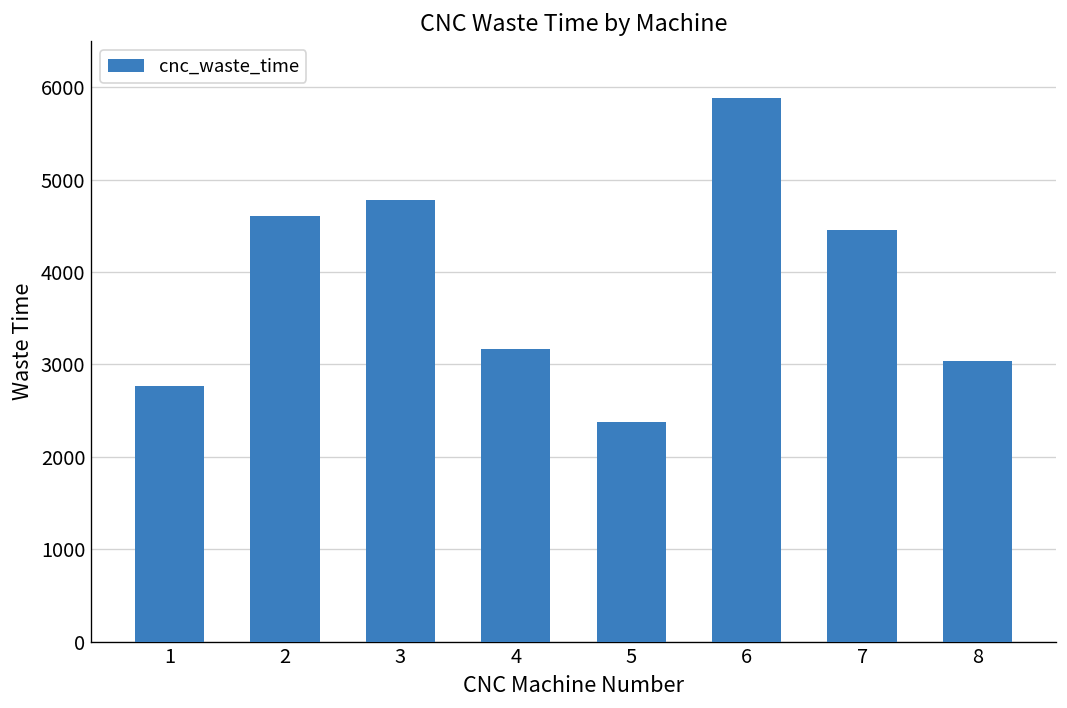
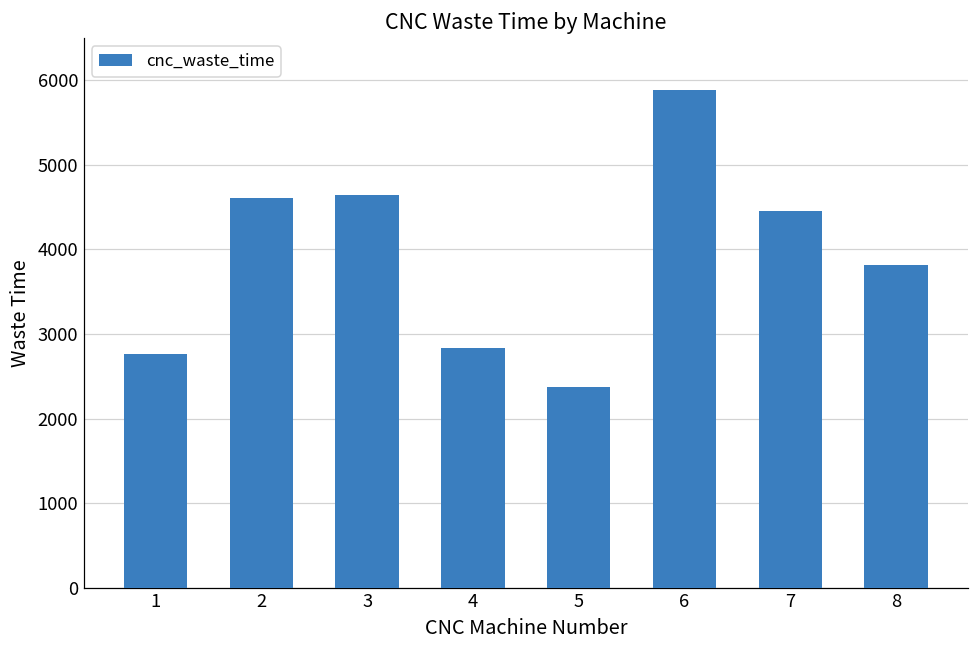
  {
    "1": 2800,
    "2": 4600,
-   "3": 4800,
-   "4": 3200,
+   "3": 4600,
+   "4": 2800,
    "5": 2400,
    "6": 5900,
    "7": 4500,
-   "8": 3000
+   "8": 3800
  }
